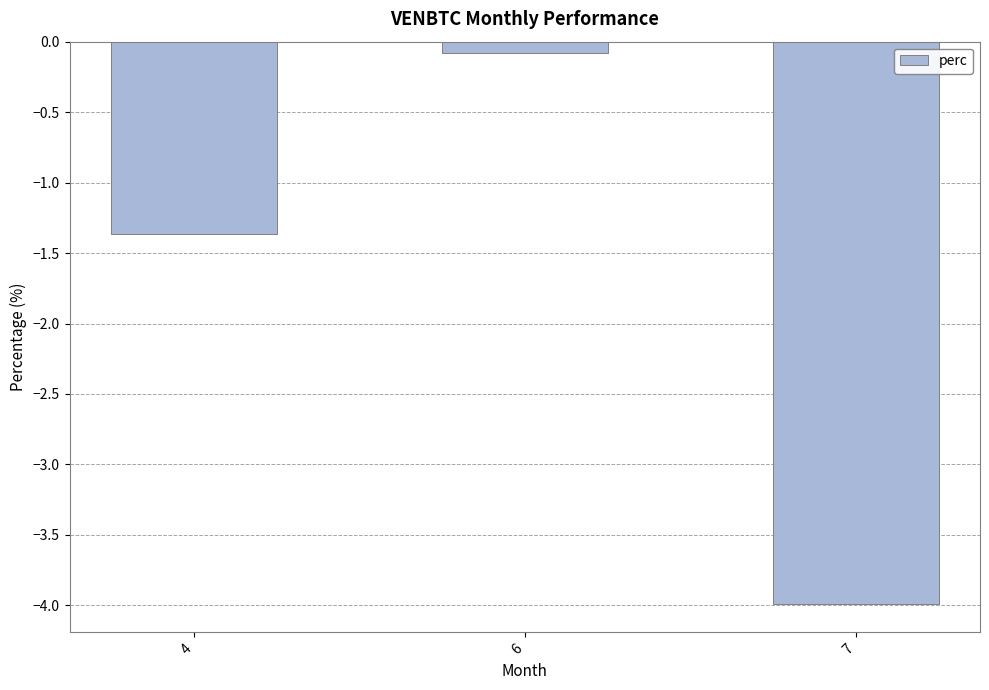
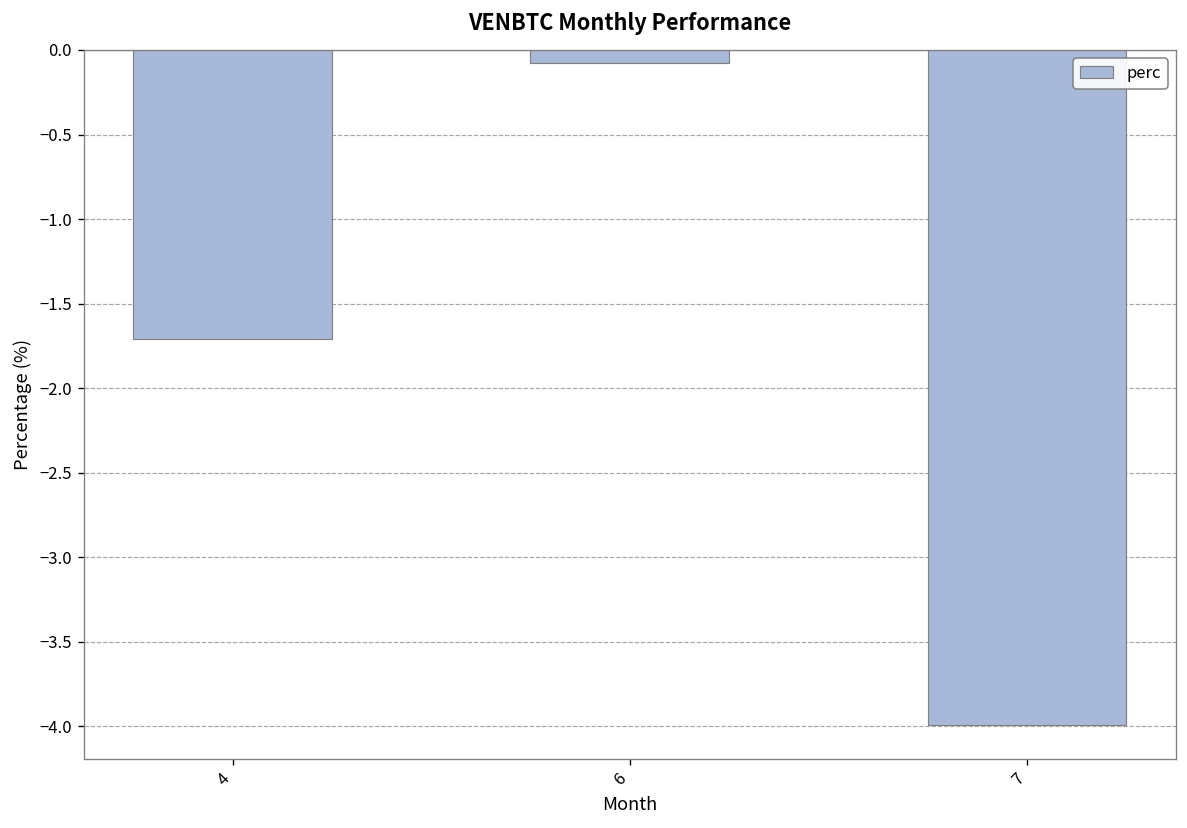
  {
-   "4": -1.36,
+   "4": -1.71,
    "6": -0.08,
    "7": -3.99
  }
